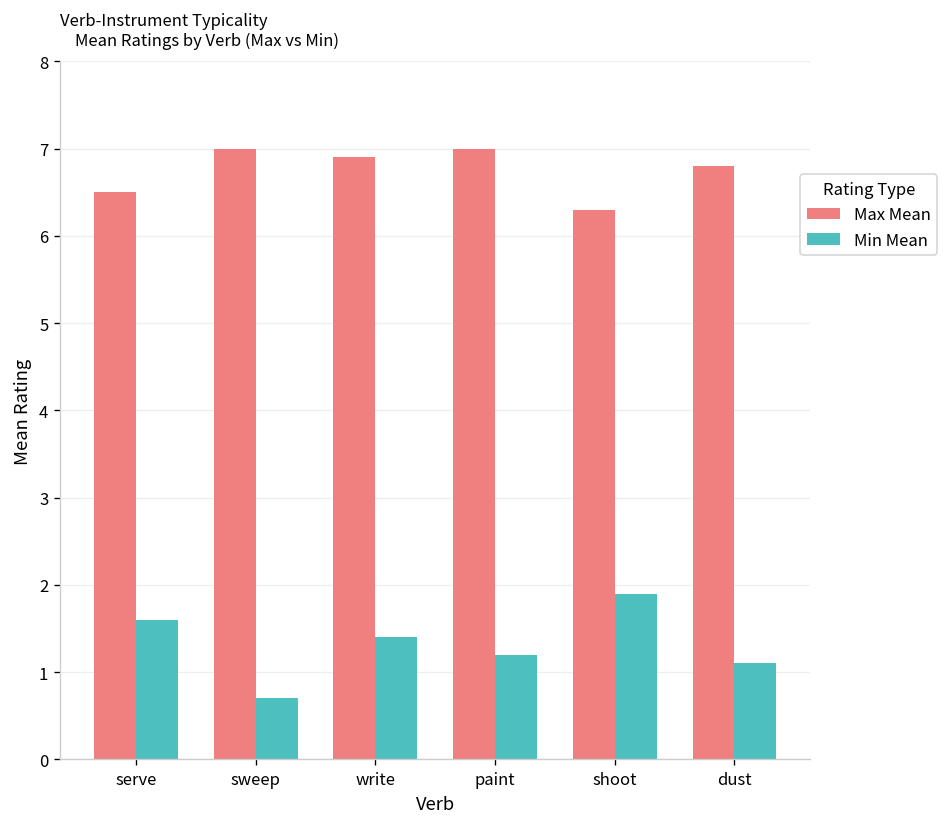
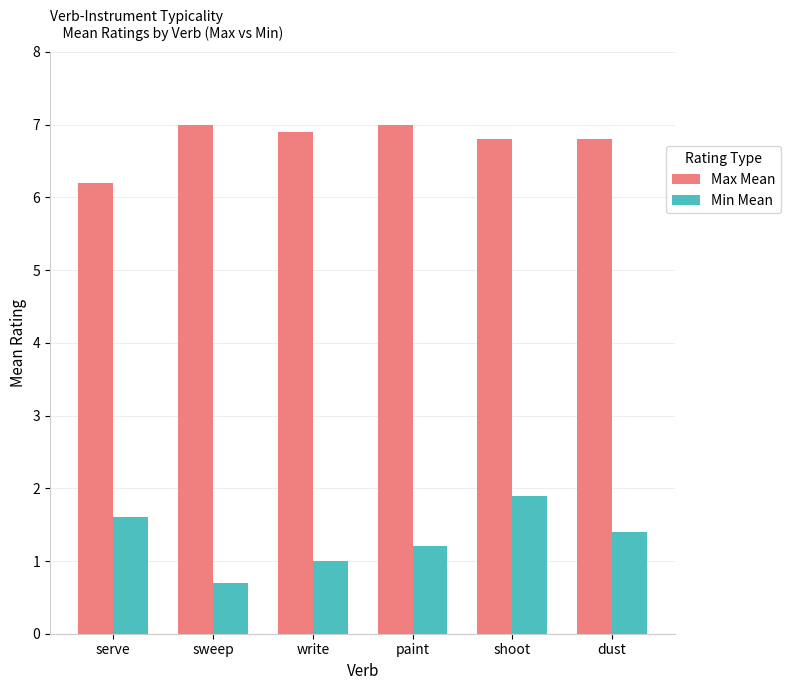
  {
    "Max Mean": {
-     "serve": 6.5,
+     "serve": 6.2,
      "sweep": 7.0,
      "write": 6.9,
      "paint": 7.0,
-     "shoot": 6.3,
+     "shoot": 6.8,
      "dust": 6.8
    },
    "Min Mean": {
      "serve": 1.6,
      "sweep": 0.7,
-     "write": 1.4,
+     "write": 1.0,
      "paint": 1.2,
      "shoot": 1.9,
-     "dust": 1.1
+     "dust": 1.4
    }
  }
